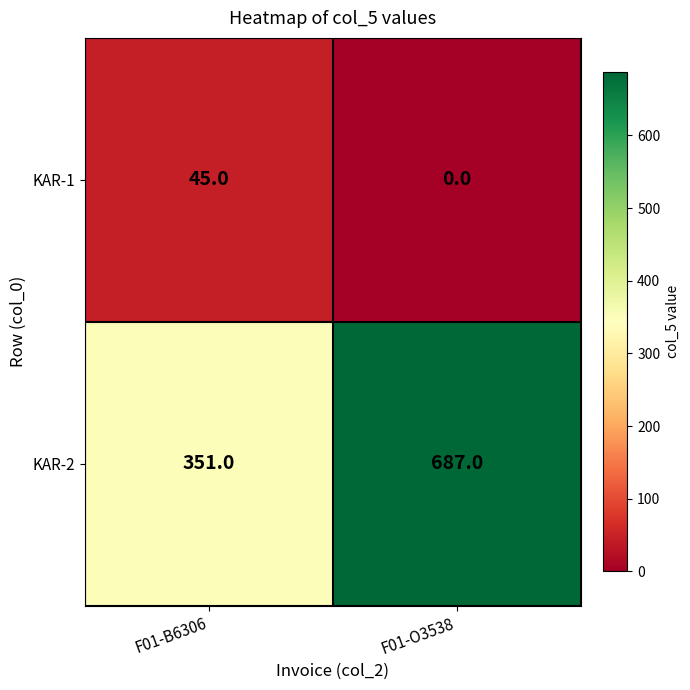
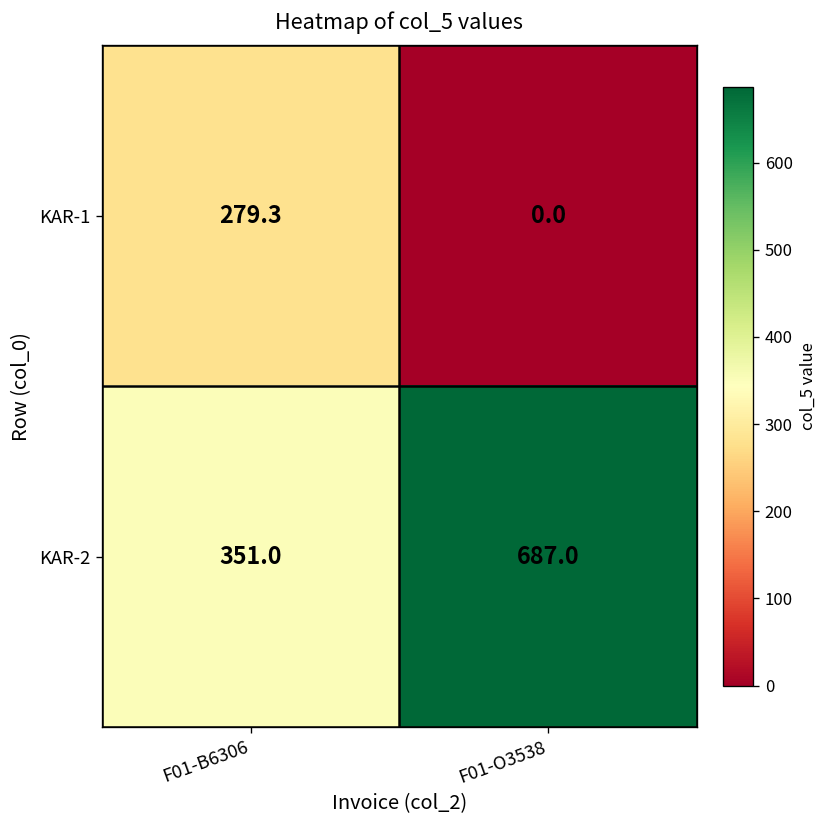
  {
    "KAR-1": {
-     "F01-B6306": 45.0,
+     "F01-B6306": 279.3,
      "F01-O3538": 0.0
    },
    "KAR-2": {
      "F01-B6306": 351.0,
      "F01-O3538": 687.0
    }
  }
